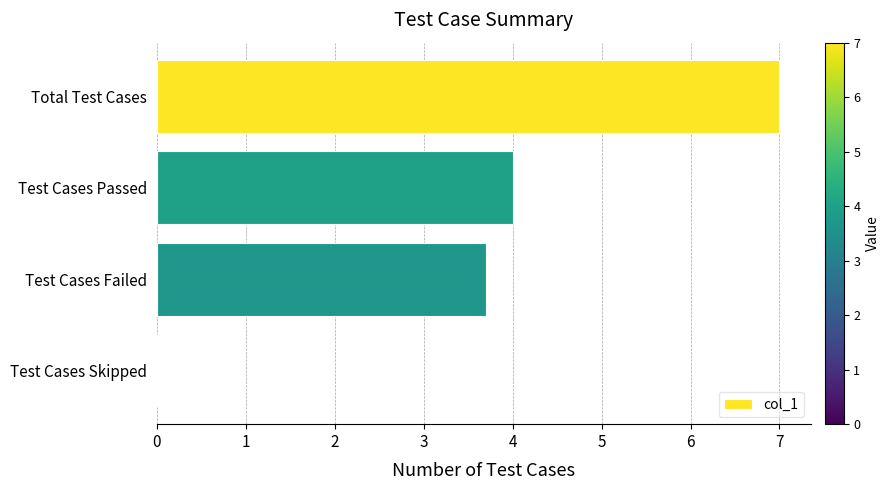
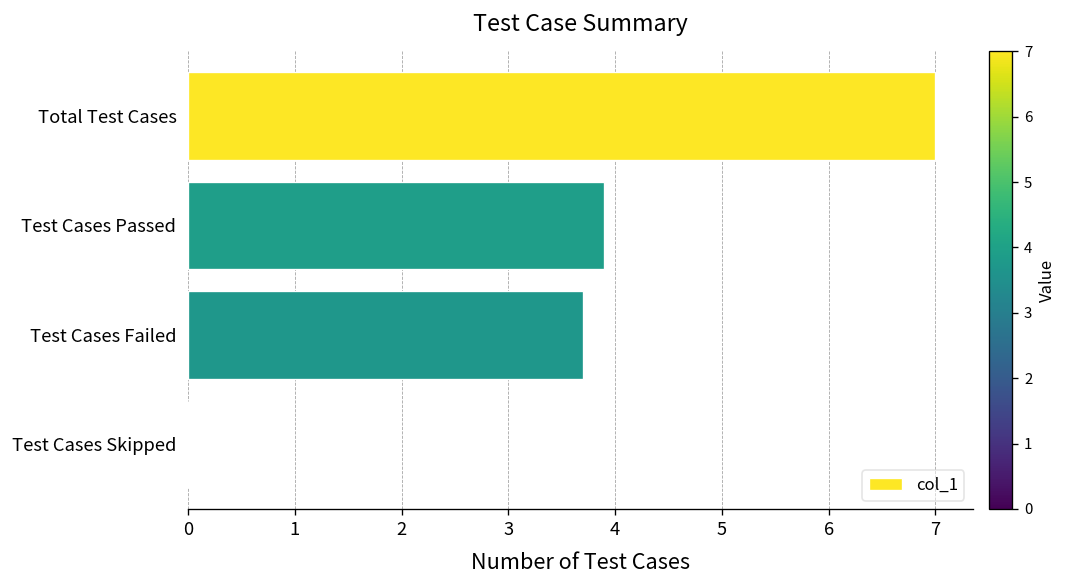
  {
    "Total Test Cases": 7.0,
-   "Test Cases Passed": 4.0,
+   "Test Cases Passed": 3.9,
    "Test Cases Failed": 3.7,
    "Test Cases Skipped": 0.0
  }
